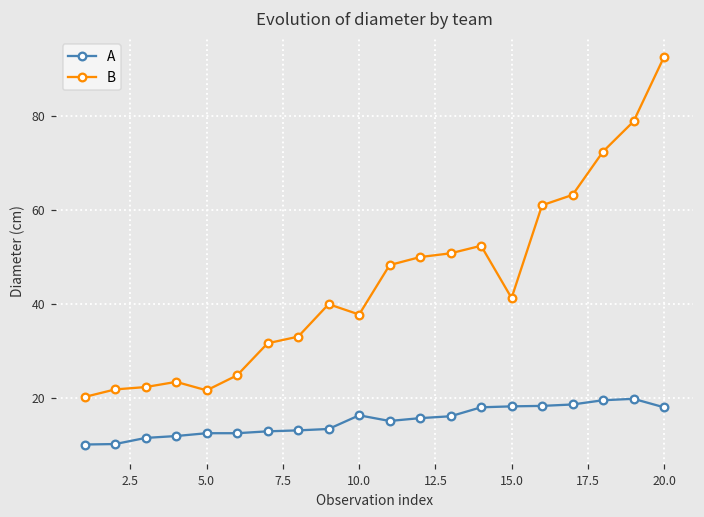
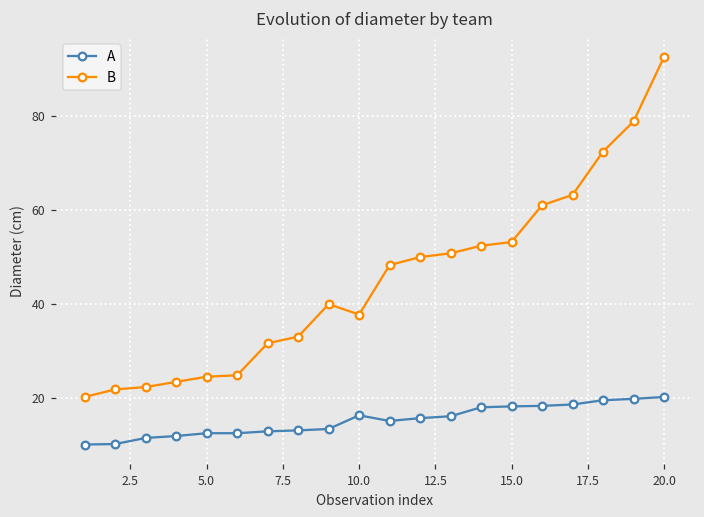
  {
    "A": {
      "5.0": 13,
      "10.0": 16,
      "15.0": 18,
-     "20.0": 18
+     "20.0": 20
    },
    "B": {
-     "5.0": 22,
+     "5.0": 25,
      "10.0": 38,
-     "15.0": 41,
+     "15.0": 53,
      "20.0": 93
    }
  }
